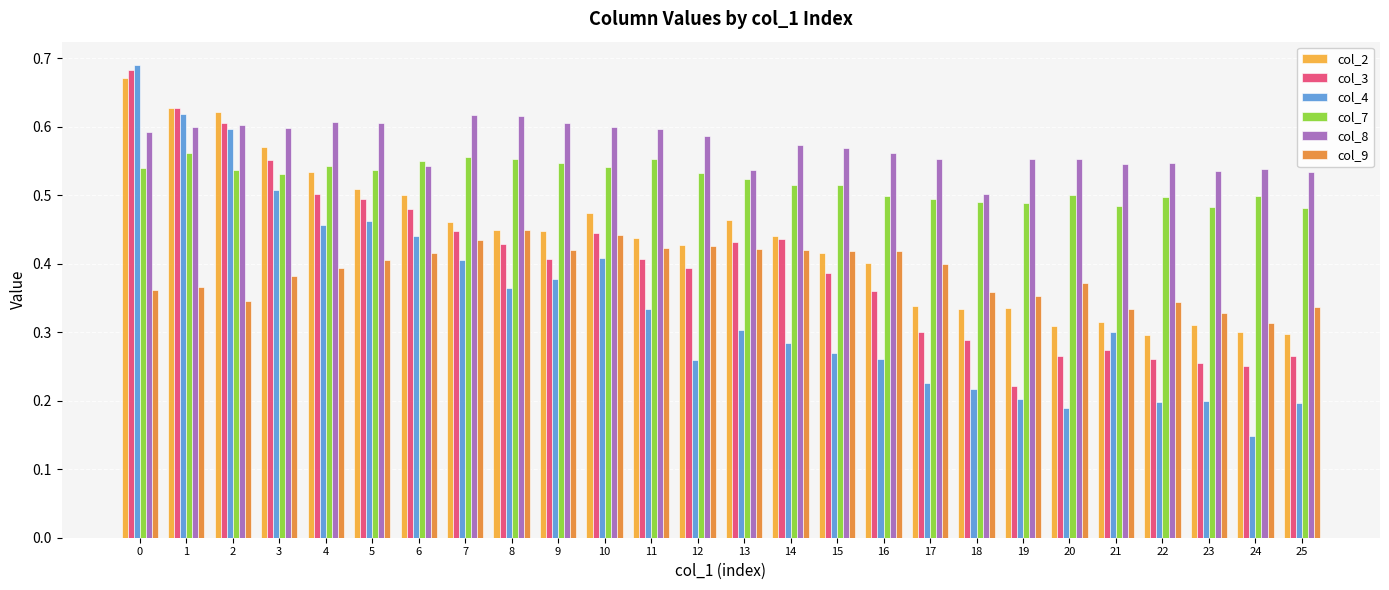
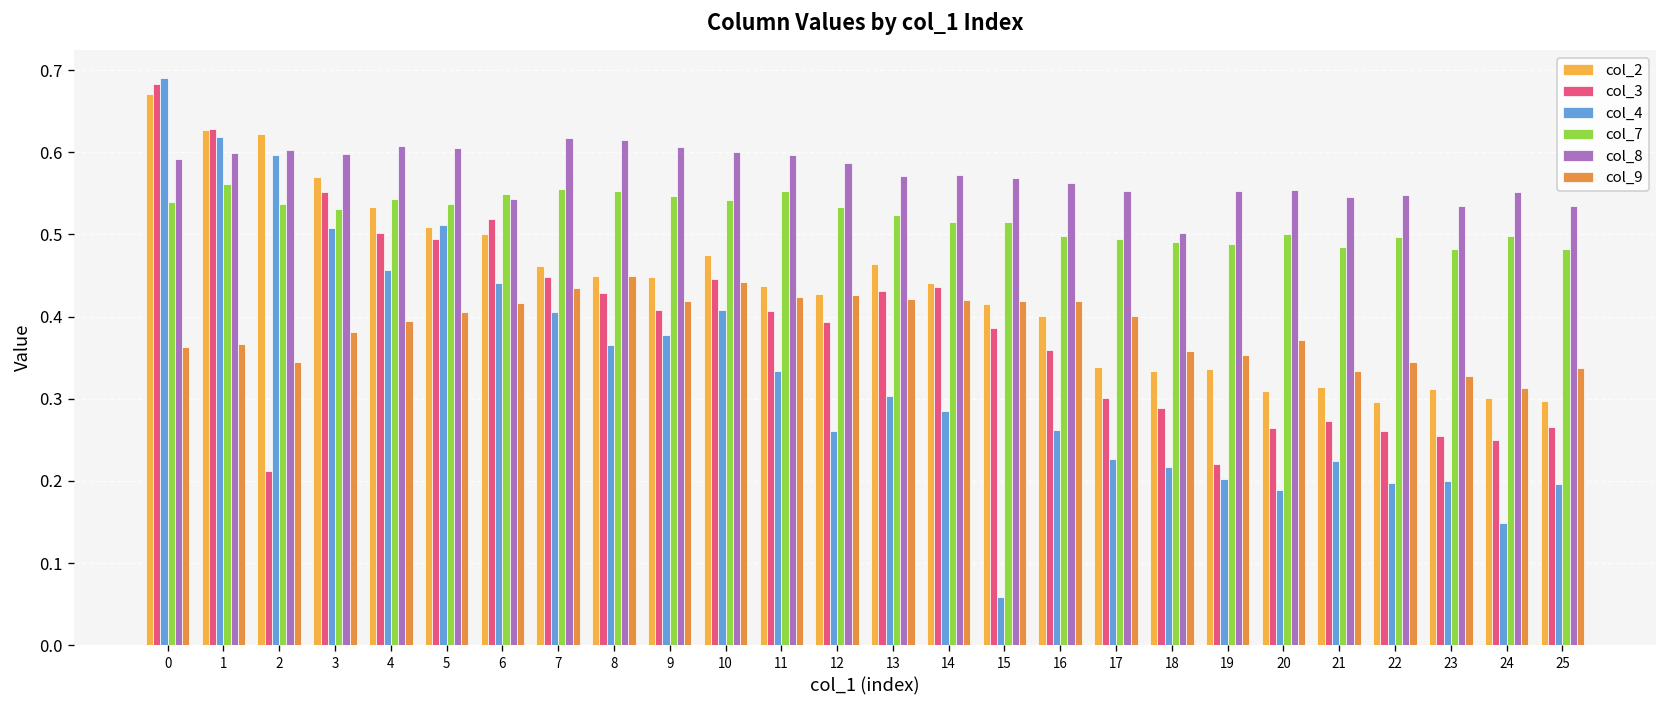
  {
    "col_3": {
      "0": 0.68,
      "1": 0.63,
-     "2": 0.61,
+     "2": 0.21,
      "3": 0.55,
      "4": 0.50,
      "5": 0.49,
-     "6": 0.48,
+     "6": 0.52,
      "7": 0.45,
      "8": 0.43,
      "9": 0.41,
      "10": 0.45,
      "11": 0.41,
      "12": 0.39,
      "13": 0.43,
      "14": 0.44,
      "15": 0.39,
      "16": 0.36,
      "17": 0.30,
      "18": 0.29,
      "19": 0.22,
      "20": 0.26,
      "21": 0.27,
      "22": 0.26,
      "23": 0.25,
      "24": 0.25,
      "25": 0.27
    },
    "col_4": {
      "0": 0.69,
      "1": 0.62,
      "2": 0.60,
      "3": 0.51,
      "4": 0.46,
-     "5": 0.46,
+     "5": 0.51,
      "6": 0.44,
      "7": 0.41,
      "8": 0.36,
      "9": 0.38,
      "10": 0.41,
      "11": 0.33,
      "12": 0.26,
      "13": 0.30,
      "14": 0.28,
-     "15": 0.27,
+     "15": 0.06,
      "16": 0.26,
      "17": 0.23,
      "18": 0.22,
      "19": 0.20,
      "20": 0.19,
-     "21": 0.30,
+     "21": 0.22,
      "22": 0.20,
      "23": 0.20,
      "24": 0.15,
      "25": 0.20
    },
    "col_7": {
      "0": 0.54,
      "1": 0.56,
      "2": 0.54,
      "3": 0.53,
      "4": 0.54,
      "5": 0.54,
      "6": 0.55,
      "7": 0.56,
      "8": 0.55,
      "9": 0.55,
      "10": 0.54,
      "11": 0.55,
      "12": 0.53,
      "13": 0.52,
      "14": 0.51,
      "15": 0.52,
      "16": 0.50,
      "17": 0.49,
      "18": 0.49,
      "19": 0.49,
      "20": 0.50,
      "21": 0.48,
      "22": 0.50,
      "23": 0.48,
      "24": 0.50,
      "25": 0.48
    },
    "col_8": {
      "0": 0.59,
      "1": 0.60,
      "2": 0.60,
      "3": 0.60,
      "4": 0.61,
      "5": 0.61,
      "6": 0.54,
      "7": 0.62,
      "8": 0.62,
      "9": 0.61,
      "10": 0.60,
      "11": 0.60,
      "12": 0.59,
-     "13": 0.54,
+     "13": 0.57,
      "14": 0.57,
      "15": 0.57,
      "16": 0.56,
      "17": 0.55,
      "18": 0.50,
      "19": 0.55,
      "20": 0.55,
      "21": 0.55,
      "22": 0.55,
      "23": 0.54,
-     "24": 0.54,
+     "24": 0.55,
      "25": 0.53
    }
  }
